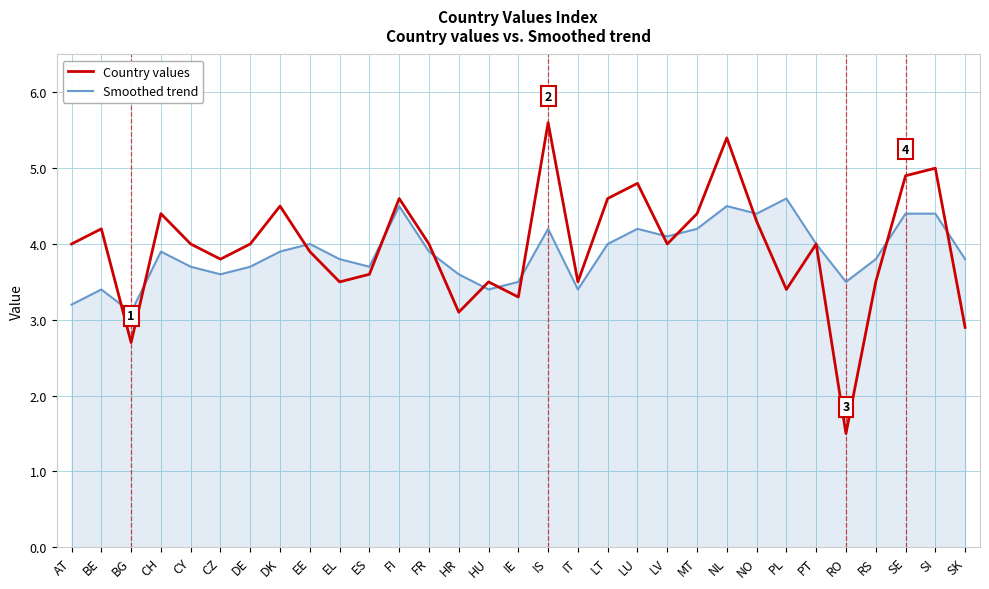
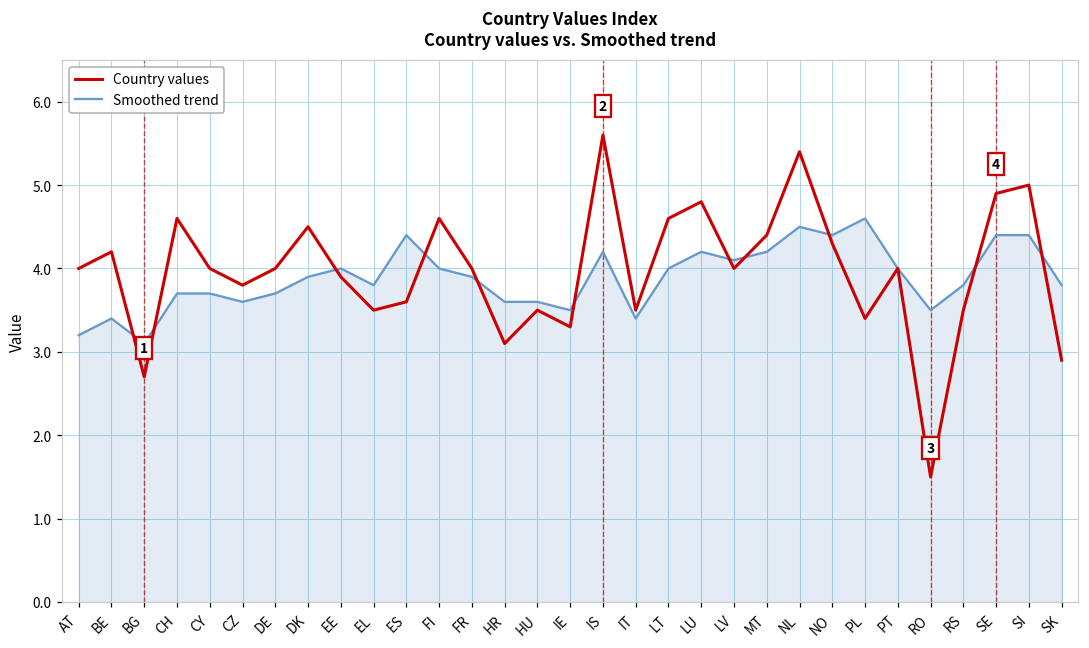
  {
    "Country values": {
      "AT": 4.0,
      "BE": 4.2,
      "BG": 2.7,
-     "CH": 4.4,
+     "CH": 4.6,
      "CY": 4.0,
      "CZ": 3.8,
      "DE": 4.0,
      "DK": 4.5,
      "EE": 3.9,
      "EL": 3.5,
      "ES": 3.6,
      "FI": 4.6,
      "FR": 4.0,
      "HR": 3.1,
      "HU": 3.5,
      "IE": 3.3,
      "IT": 3.5,
      "LT": 4.6,
      "LU": 4.8,
      "LV": 4.0,
      "MT": 4.4,
      "NL": 5.4,
      "NO": 4.3,
      "PL": 3.4,
      "RS": 3.5,
      "SI": 5.0,
      "SK": 2.9
    },
    "Smoothed trend": {
      "AT": 3.2,
      "BE": 3.4,
-     "CH": 3.9,
+     "CH": 3.7,
      "CY": 3.7,
      "CZ": 3.6,
      "DE": 3.7,
      "DK": 3.9,
      "EE": 4.0,
      "EL": 3.8,
-     "ES": 3.7,
-     "FI": 4.5,
+     "ES": 4.4,
+     "FI": 4.0,
      "FR": 3.9,
      "HR": 3.6,
-     "HU": 3.4,
+     "HU": 3.6,
      "IE": 3.5,
      "IS": 4.2,
      "IT": 3.4,
      "LT": 4.0,
      "LU": 4.2,
      "LV": 4.1,
      "MT": 4.2,
      "NL": 4.5,
      "NO": 4.4,
      "PL": 4.6,
      "RO": 3.5,
      "RS": 3.8,
      "SE": 4.4,
      "SI": 4.4,
      "SK": 3.8
    }
  }
